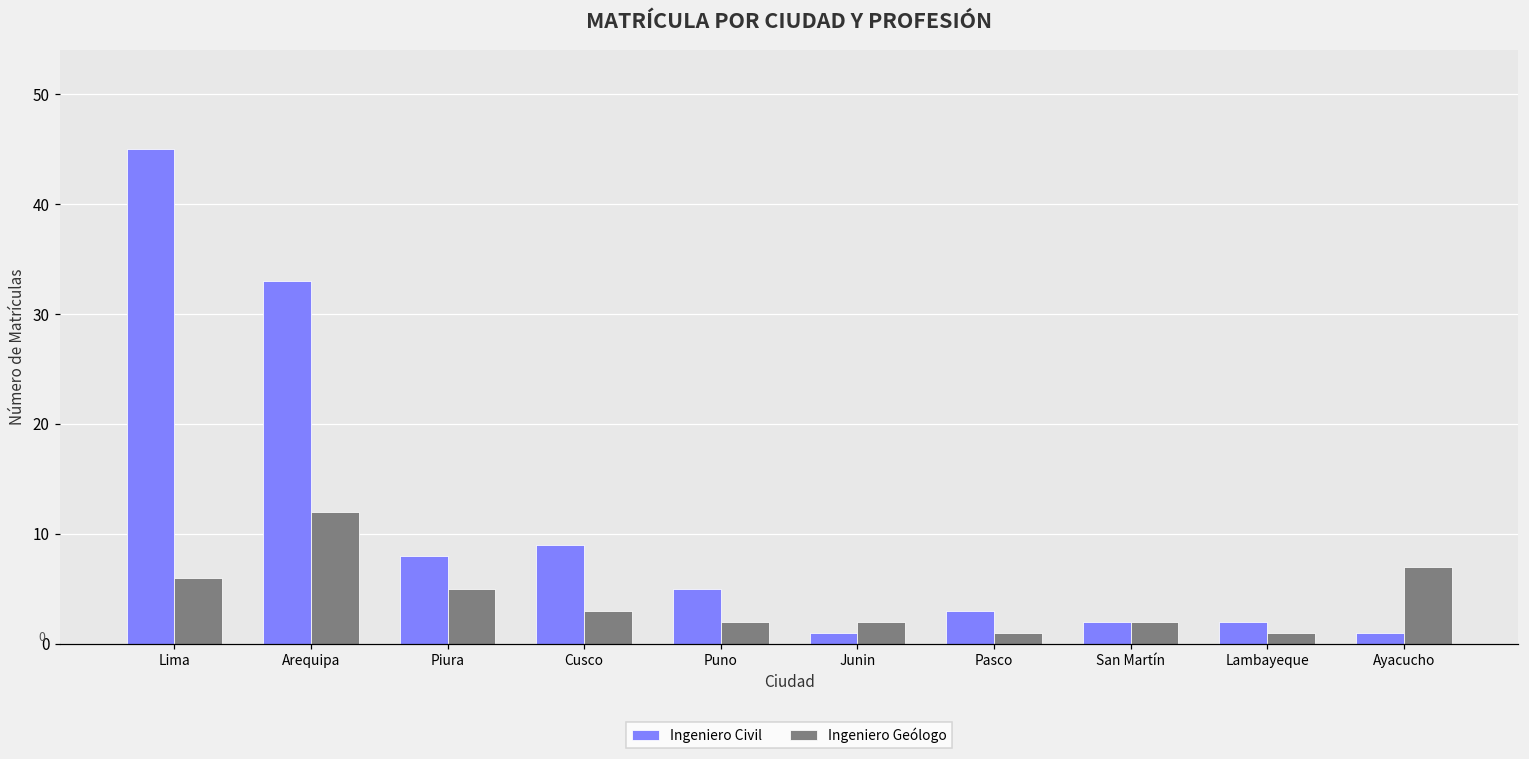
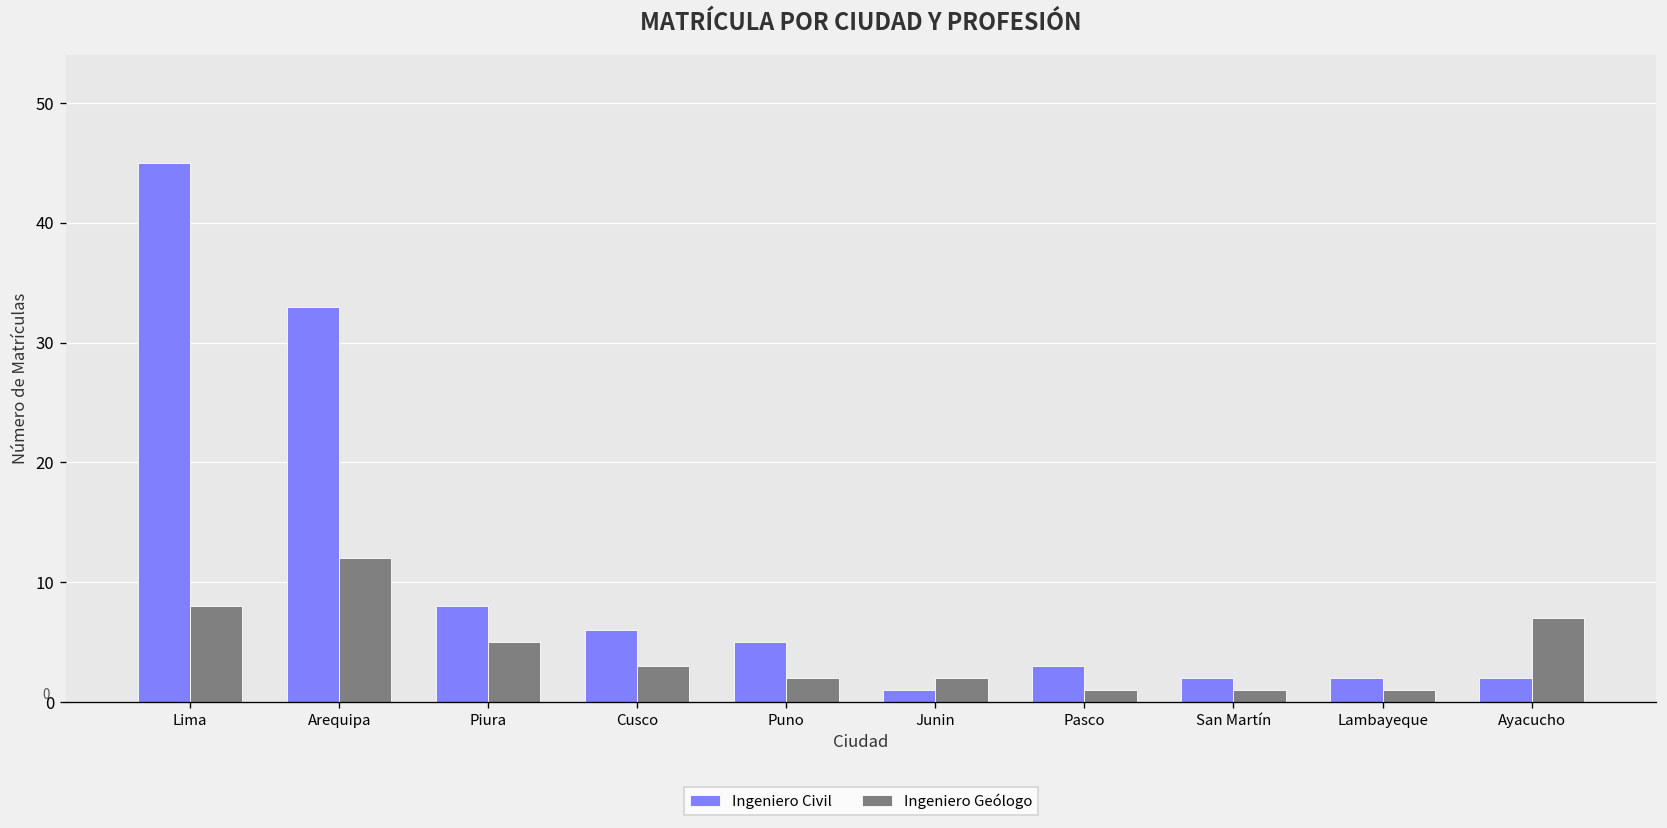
  {
    "Ingeniero Civil": {
      "Lima": 45,
      "Arequipa": 33,
      "Piura": 8,
-     "Cusco": 9,
+     "Cusco": 6,
      "Puno": 5,
      "Junin": 1,
      "Pasco": 3,
      "San Martín": 2,
      "Lambayeque": 2,
-     "Ayacucho": 1
+     "Ayacucho": 2
    },
    "Ingeniero Geólogo": {
-     "Lima": 6,
+     "Lima": 8,
      "Arequipa": 12,
      "Piura": 5,
      "Cusco": 3,
      "Puno": 2,
      "Junin": 2,
      "Pasco": 1,
-     "San Martín": 2,
+     "San Martín": 1,
      "Lambayeque": 1,
      "Ayacucho": 7
    }
  }
